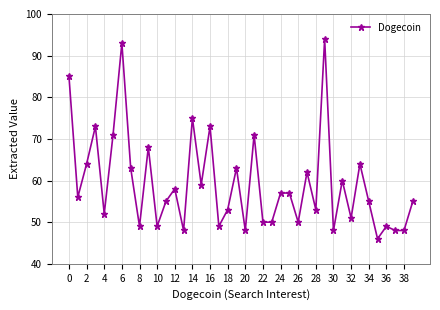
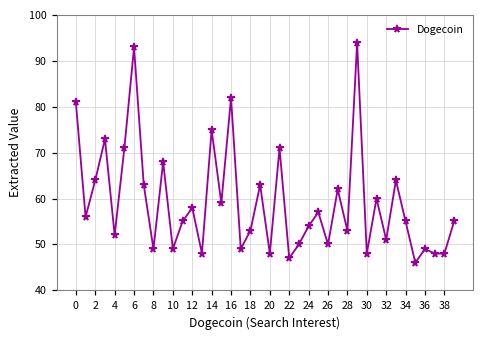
  {
-   "0": 85,
+   "0": 81,
    "2": 64,
    "4": 52,
    "6": 93,
    "8": 49,
    "10": 49,
    "12": 58,
    "14": 75,
-   "16": 73,
+   "16": 82,
    "18": 53,
    "20": 48,
-   "22": 50,
-   "24": 57,
+   "22": 47,
+   "24": 54,
    "26": 50,
    "28": 53,
    "30": 48,
    "32": 51,
    "34": 55,
    "36": 49,
    "38": 48
  }
